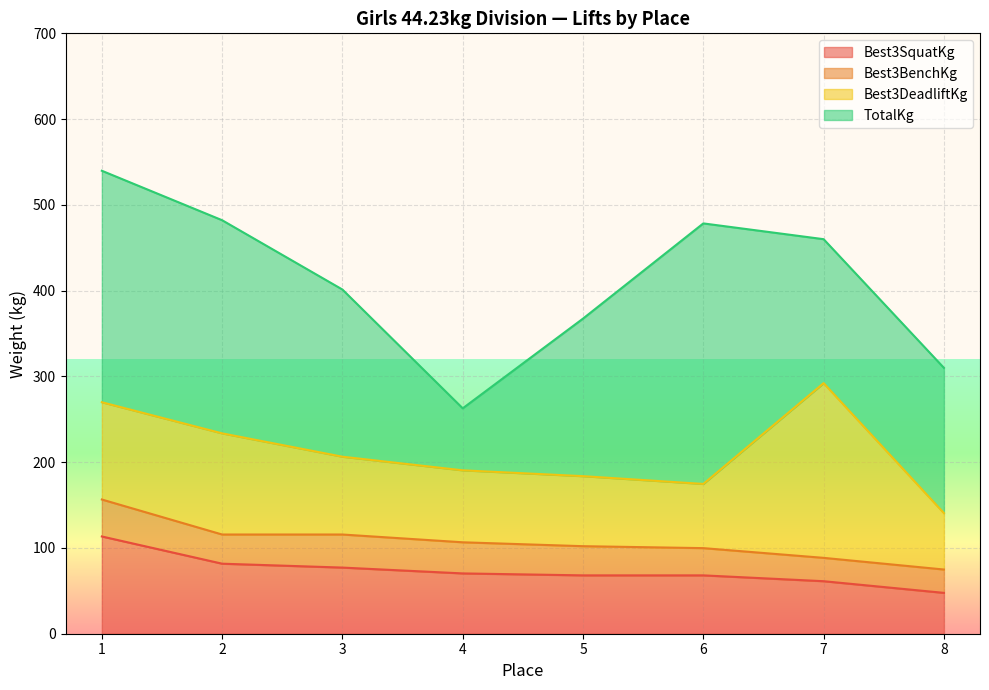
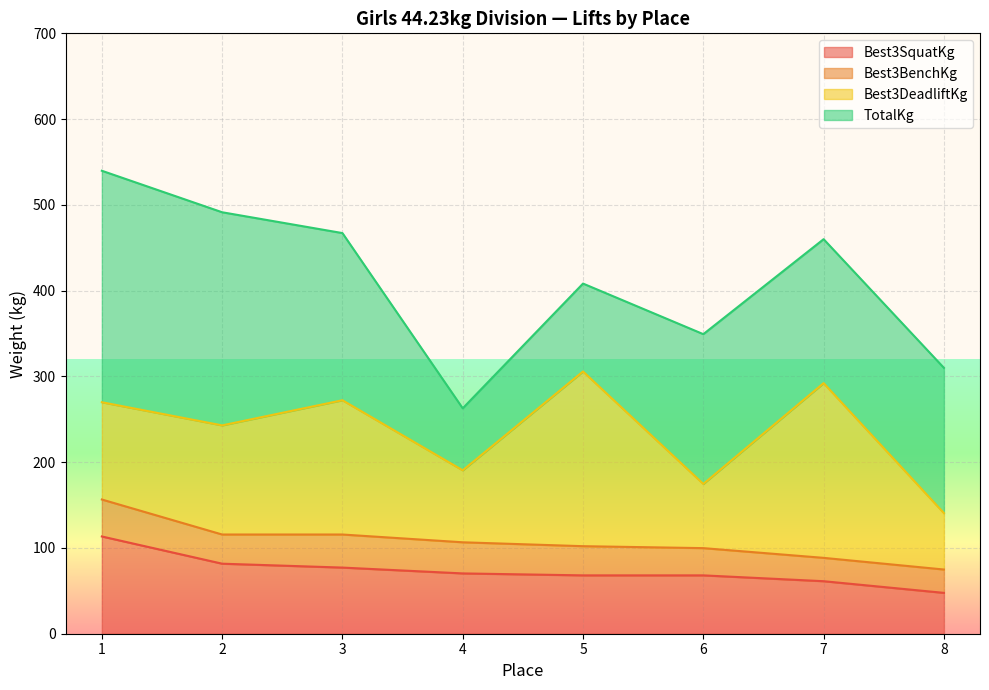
  {
    "Best3DeadliftKg": {
      "1": 110,
-     "2": 120,
-     "3": 90,
+     "2": 130,
+     "3": 160,
      "4": 80,
-     "5": 80,
+     "5": 200,
      "6": 70,
      "7": 200,
      "8": 70
    },
    "TotalKg": {
      "1": 270,
      "2": 250,
      "3": 190,
      "4": 70,
-     "5": 180,
-     "6": 300,
+     "5": 100,
+     "6": 170,
      "7": 170,
      "8": 170
    }
  }
